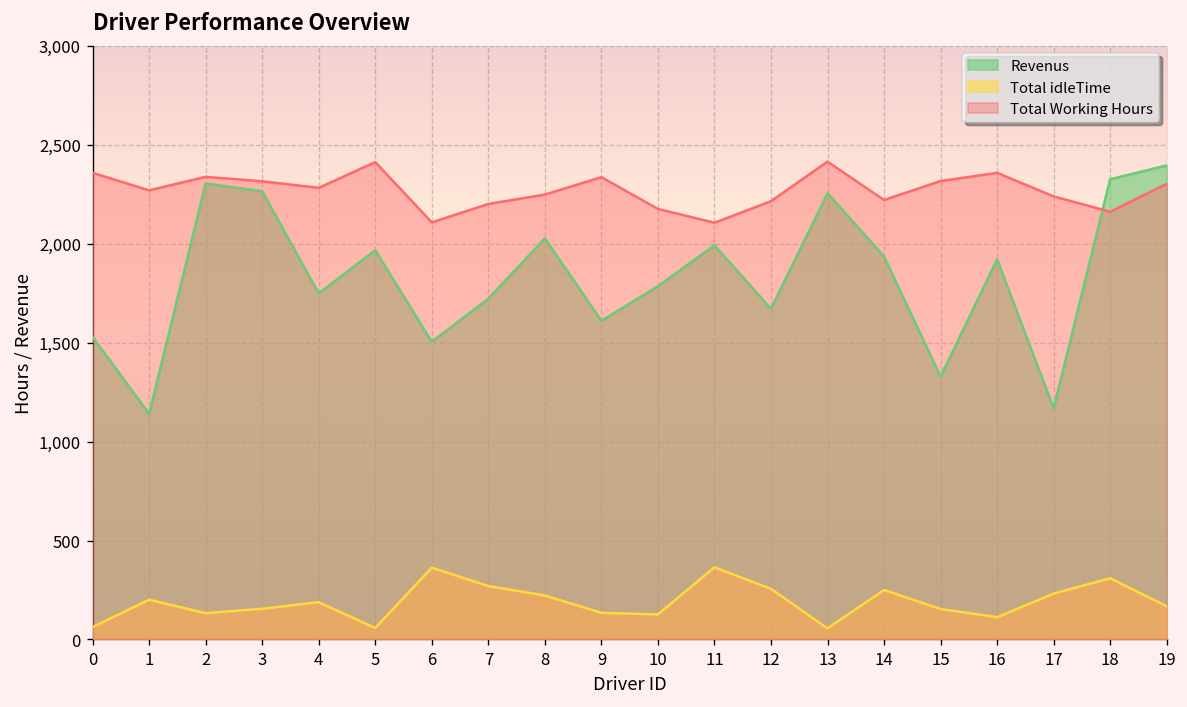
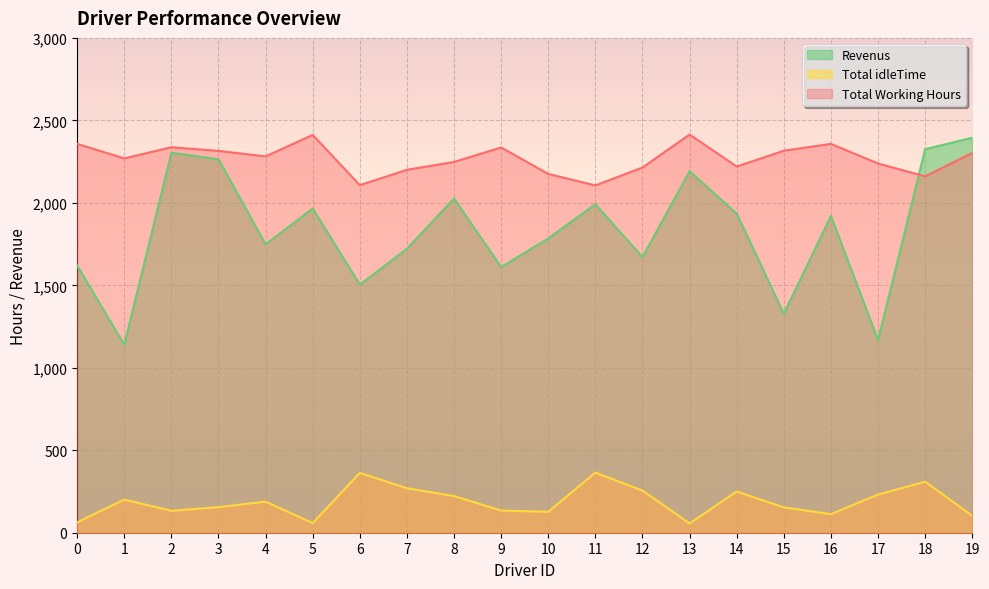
  {
    "Revenus": {
-     "0": "1,530",
+     "0": "1,620",
      "1": "1,140",
      "2": "2,300",
      "3": "2,260",
      "4": "1,750",
      "5": "1,970",
      "6": "1,500",
      "7": "1,720",
      "8": "2,030",
      "9": "1,610",
      "10": "1,780",
      "11": "1,990",
      "12": "1,670",
-     "13": "2,250",
+     "13": "2,190",
      "14": "1,930",
      "15": "1,330",
      "16": "1,920",
      "17": "1,170",
      "18": "2,330",
      "19": "2,390"
    },
    "Total idleTime": {
      "0": "60",
      "1": "200",
      "2": "130",
      "3": "160",
      "4": "190",
      "5": "60",
      "6": "360",
      "7": "270",
      "8": "220",
      "9": "130",
      "10": "130",
      "11": "360",
      "12": "260",
      "13": "60",
      "14": "250",
      "15": "150",
      "16": "110",
      "17": "230",
      "18": "310",
-     "19": "170"
+     "19": "100"
    },
    "Total Working Hours": {
      "0": "2,360",
      "1": "2,270",
      "2": "2,340",
      "3": "2,310",
      "4": "2,280",
      "5": "2,410",
      "6": "2,110",
      "7": "2,200",
      "8": "2,250",
      "9": "2,340",
      "10": "2,180",
      "11": "2,110",
      "12": "2,210",
      "13": "2,410",
      "14": "2,220",
      "15": "2,320",
      "16": "2,360",
      "17": "2,240",
      "18": "2,160",
      "19": "2,300"
    }
  }
